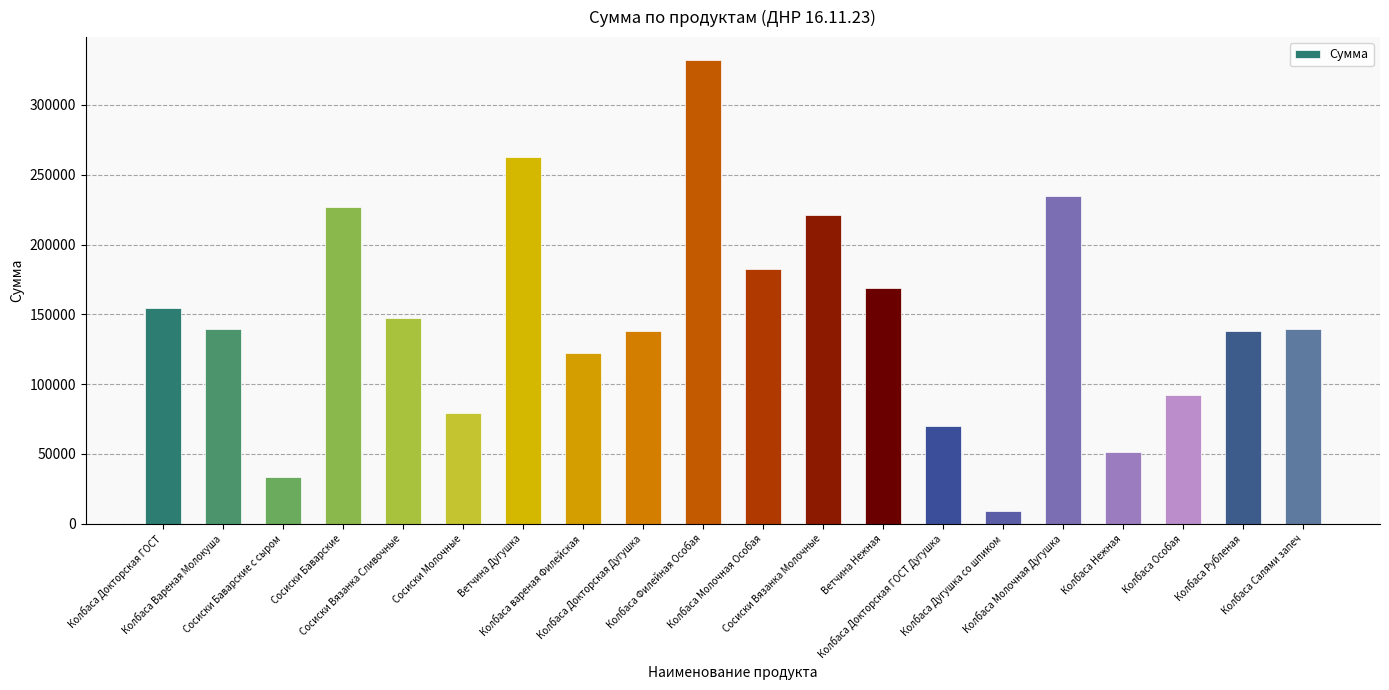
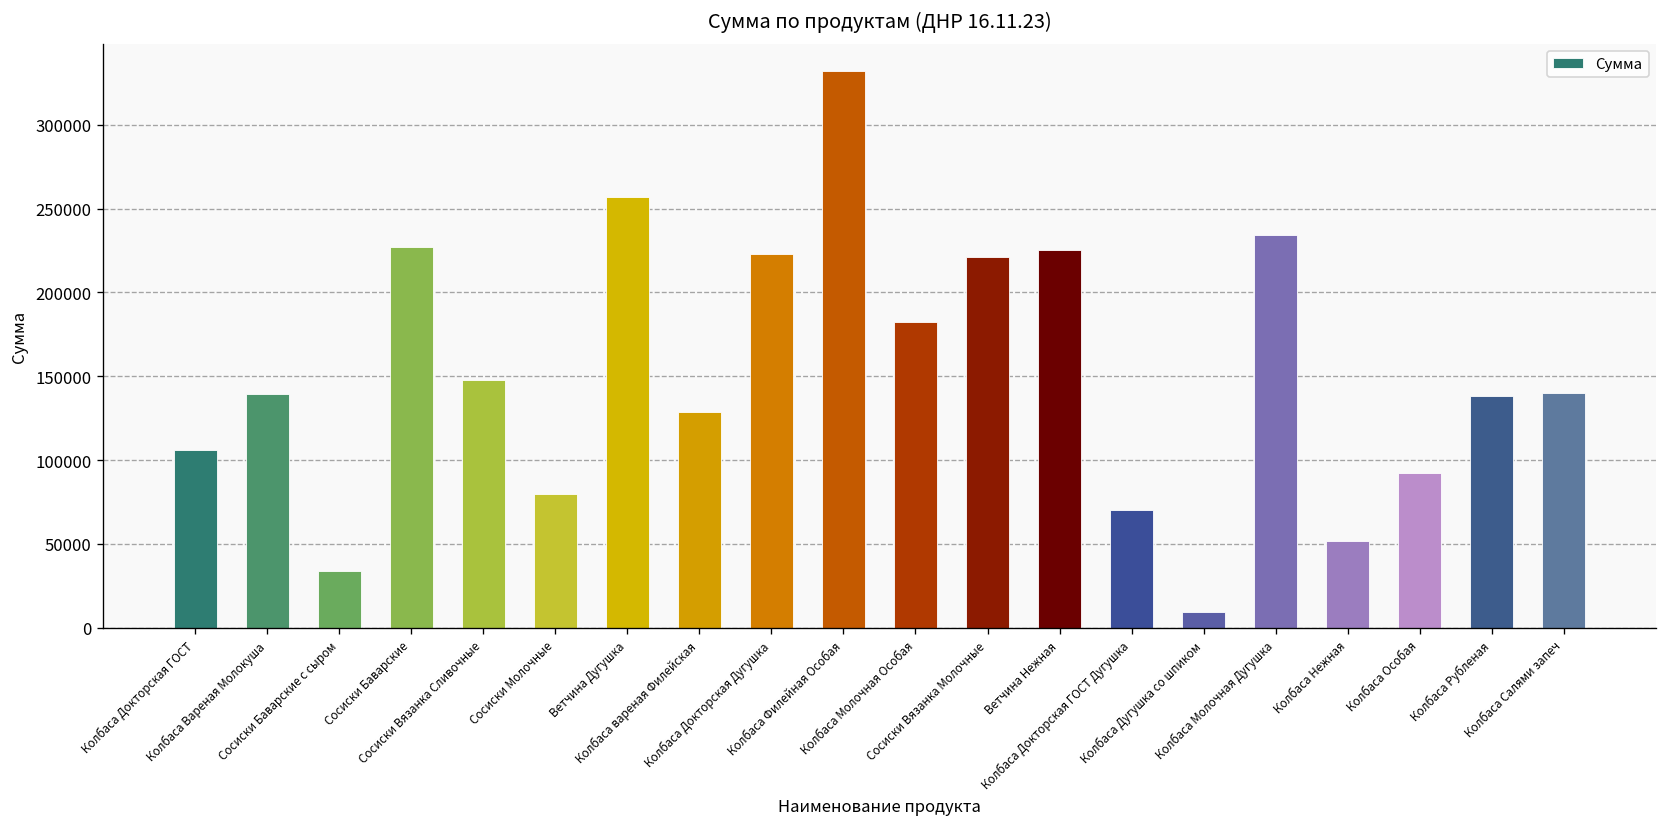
  {
-   "Колбаса Докторская ГОСТ": 155000,
+   "Колбаса Докторская ГОСТ": 106000,
    "Колбаса Вареная Молокуша": 140000,
    "Сосиски Баварские с сыром": 34000,
    "Сосиски Баварские": 227000,
    "Сосиски Вязанка Сливочные": 148000,
    "Сосиски Молочные": 79000,
-   "Ветчина Дугушка": 263000,
-   "Колбаса вареная Филейская": 122000,
-   "Колбаса Докторская Дугушка": 138000,
+   "Ветчина Дугушка": 257000,
+   "Колбаса вареная Филейская": 129000,
+   "Колбаса Докторская Дугушка": 223000,
    "Колбаса Филейная Особая": 332000,
    "Колбаса Молочная Особая": 182000,
    "Сосиски Вязанка Молочные": 221000,
-   "Ветчина Нежная": 169000,
+   "Ветчина Нежная": 225000,
    "Колбаса Докторская ГОСТ Дугушка": 70000,
    "Колбаса Дугушка со шпиком": 9000,
    "Колбаса Молочная Дугушка": 235000,
    "Колбаса Нежная": 51000,
    "Колбаса Особая": 92000,
    "Колбаса Рубленая": 138000,
    "Колбаса Салями запеч": 140000
  }
